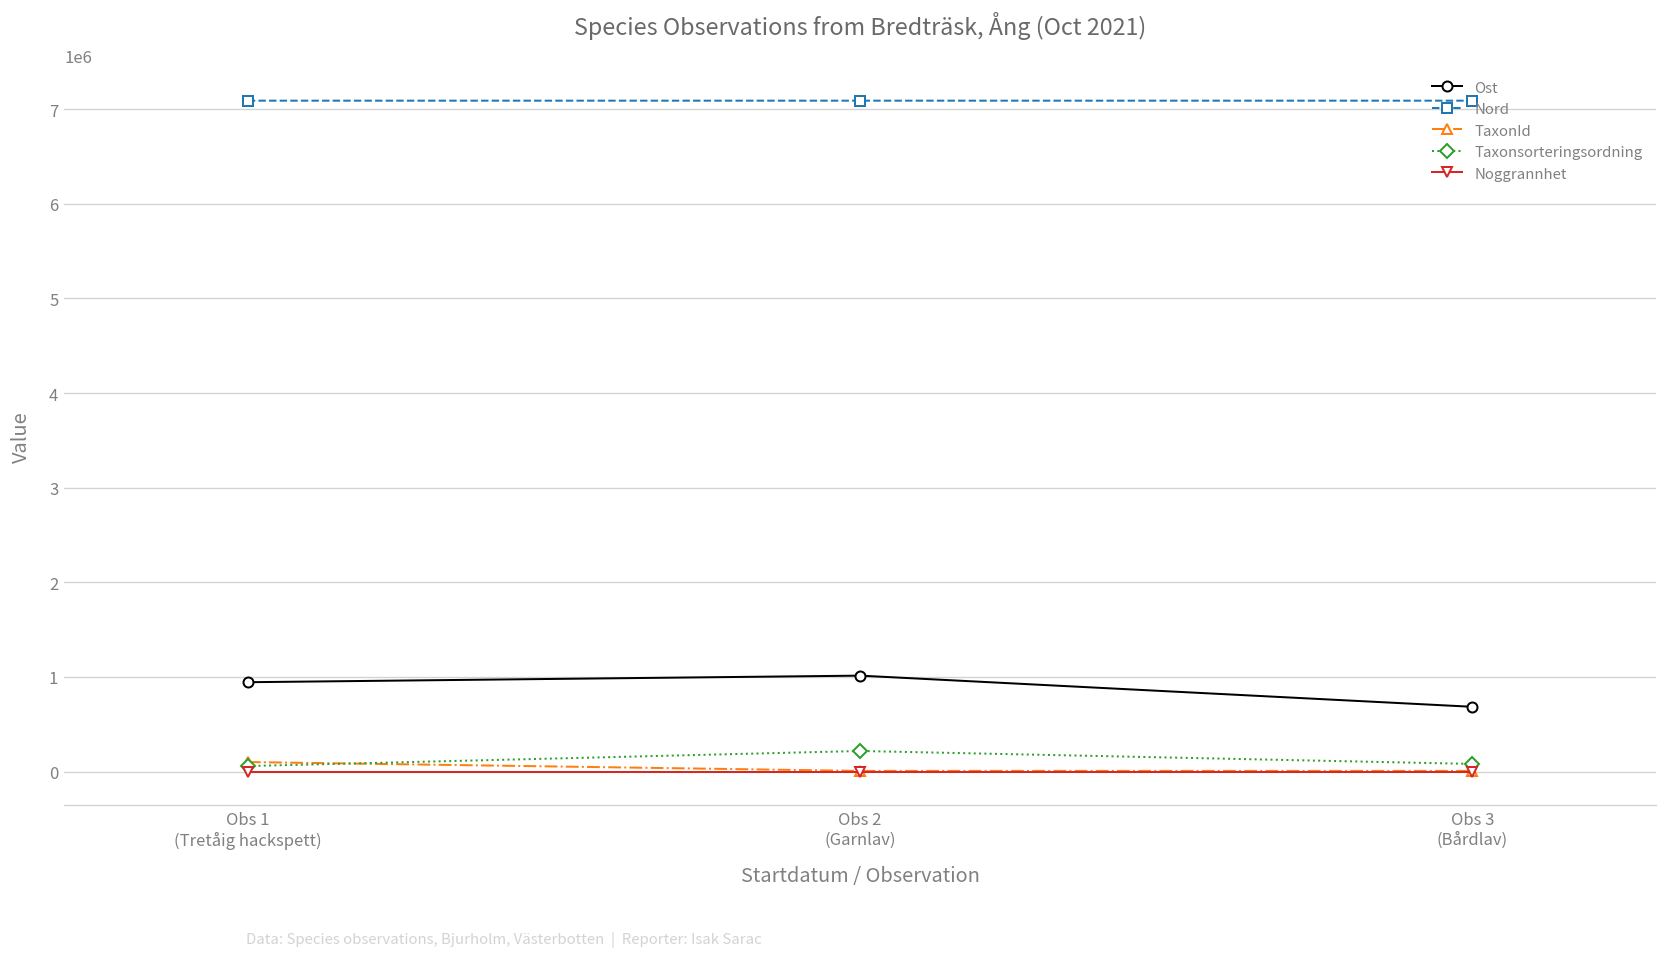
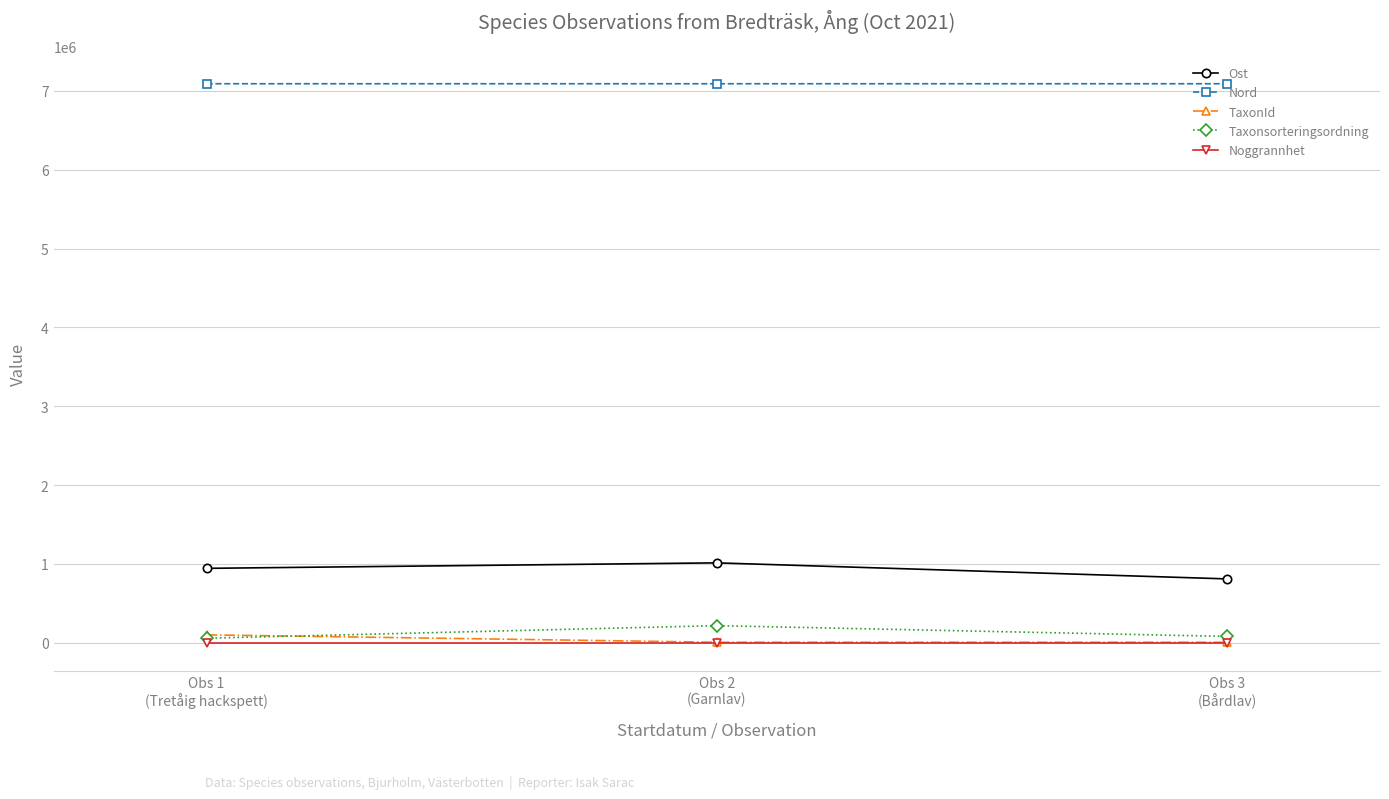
  {
    "Ost": {
      "Obs 1 (Tretåig hackspett)": 900000,
      "Obs 2 (Garnlav)": 1000000,
-     "Obs 3 (Bårdlav)": 700000
+     "Obs 3 (Bårdlav)": 800000
    },
    "Nord": {
      "Obs 1 (Tretåig hackspett)": 7100000,
      "Obs 2 (Garnlav)": 7100000,
      "Obs 3 (Bårdlav)": 7100000
    },
    "TaxonId": {
      "Obs 1 (Tretåig hackspett)": 100000
    },
    "Taxonsorteringsordning": {
      "Obs 1 (Tretåig hackspett)": 100000,
      "Obs 2 (Garnlav)": 200000,
      "Obs 3 (Bårdlav)": 100000
    },
    "Noggrannhet": {
      "Obs 1 (Tretåig hackspett)": 0
    }
  }
